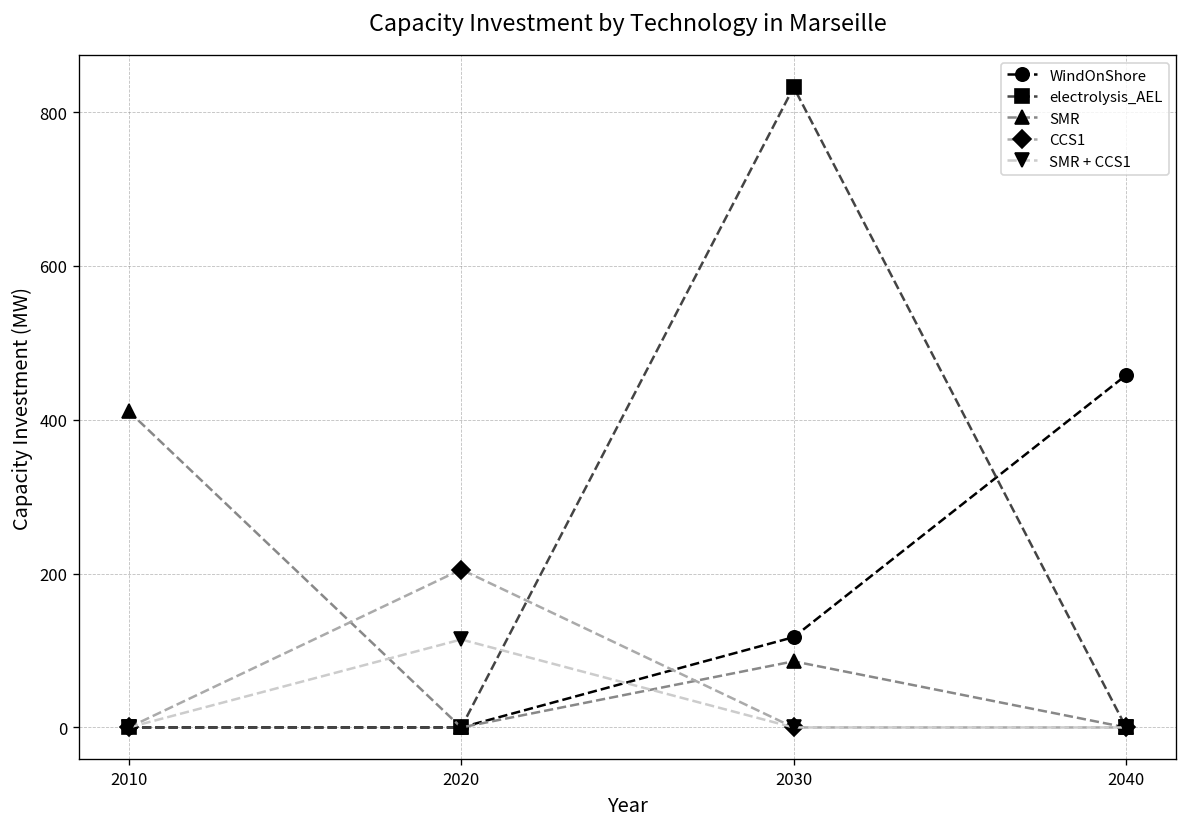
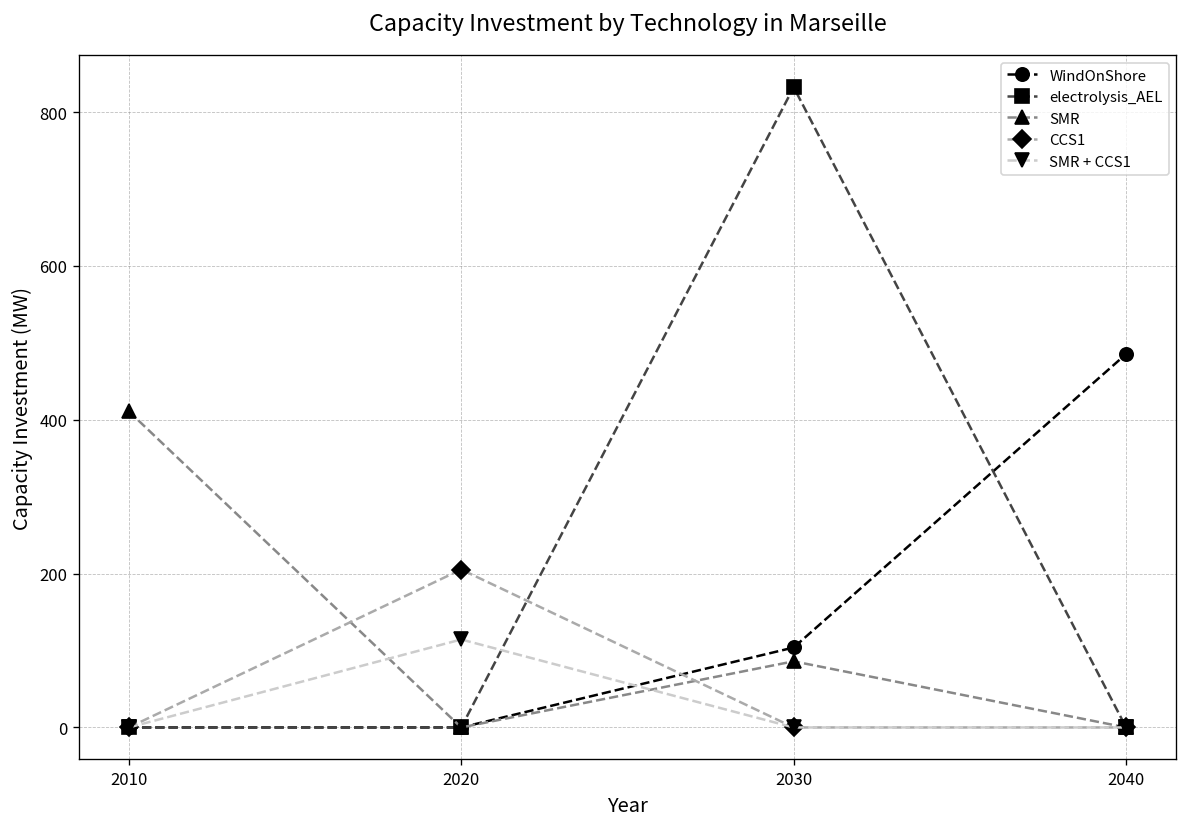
  {
    "WindOnShore": {
-     "2030": 120,
-     "2040": 460
+     "2030": 100,
+     "2040": 490
    },
    "electrolysis_AEL": {
      "2030": 830
    }
  }
